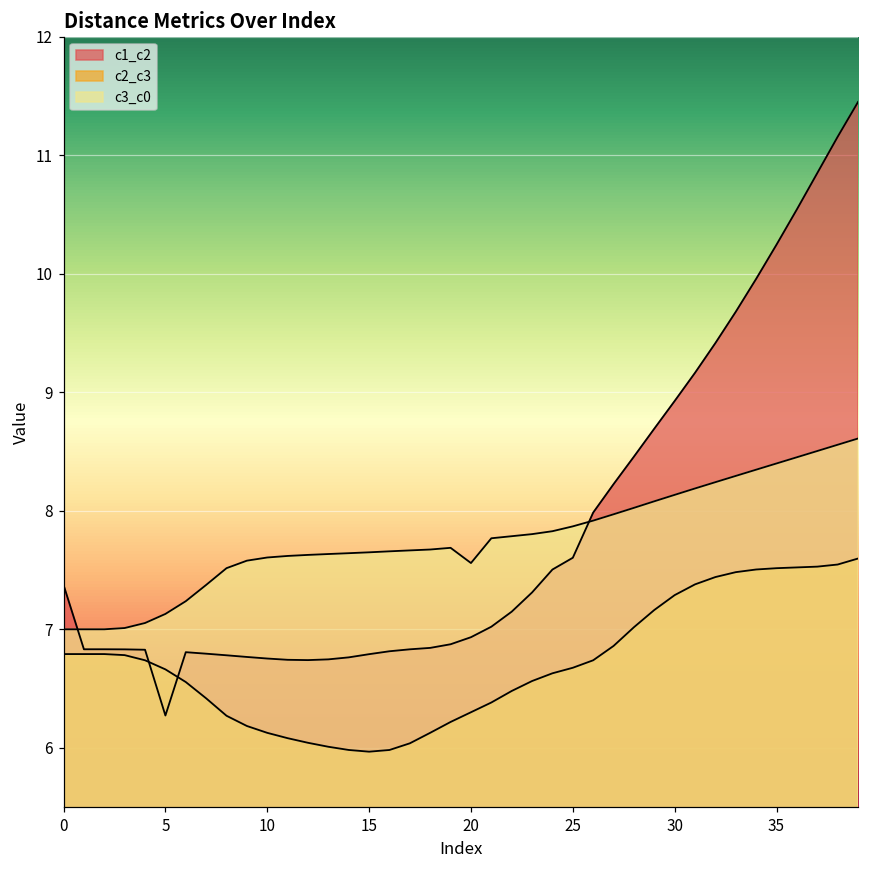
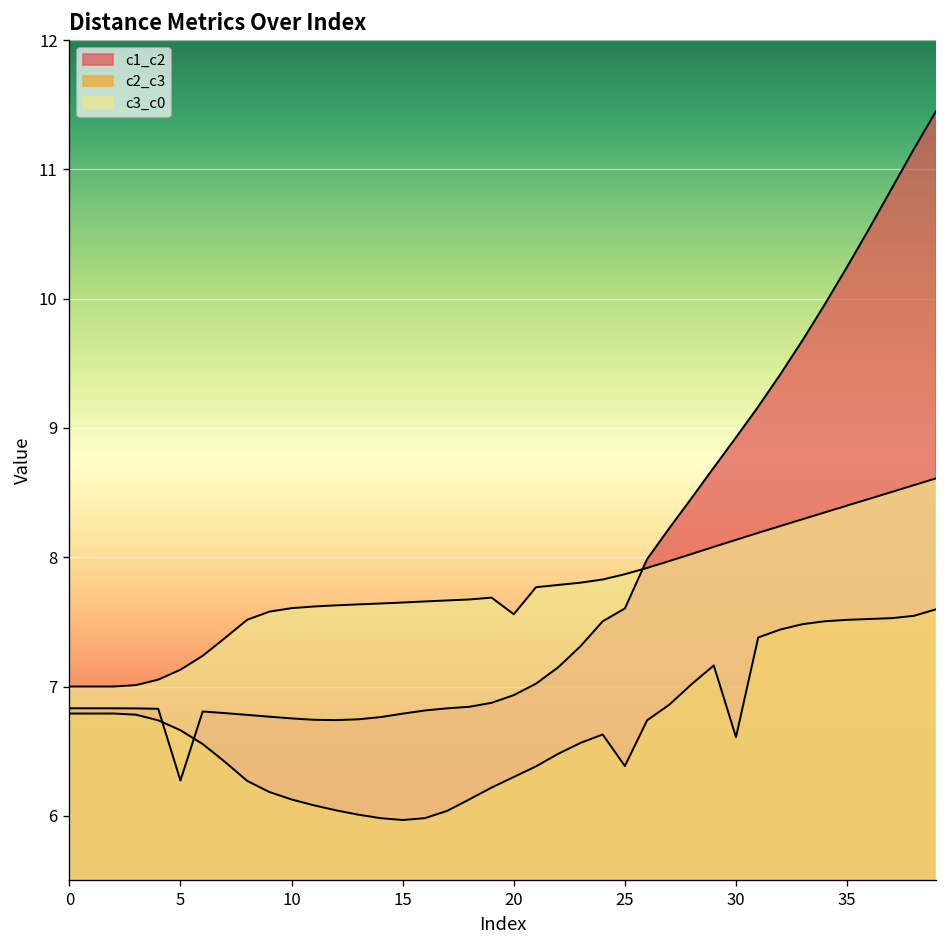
  {
    "c1_c2": {
-     "0": 7.37,
+     "0": 6.83,
      "5": 6.27,
      "10": 6.75,
      "15": 6.79,
      "20": 6.93,
      "25": 7.60,
      "30": 8.93,
      "35": 10.25
    },
    "c2_c3": {
      "0": 6.79,
      "5": 6.66,
      "10": 6.13,
      "15": 5.97,
      "20": 6.30,
-     "25": 6.68,
-     "30": 7.29,
+     "25": 6.39,
+     "30": 6.61,
      "35": 7.52
    },
    "c3_c0": {
      "0": 7.00,
      "5": 7.13,
      "10": 7.61,
      "15": 7.65,
      "20": 7.56,
      "25": 7.87,
      "30": 8.13,
      "35": 8.40
    }
  }
